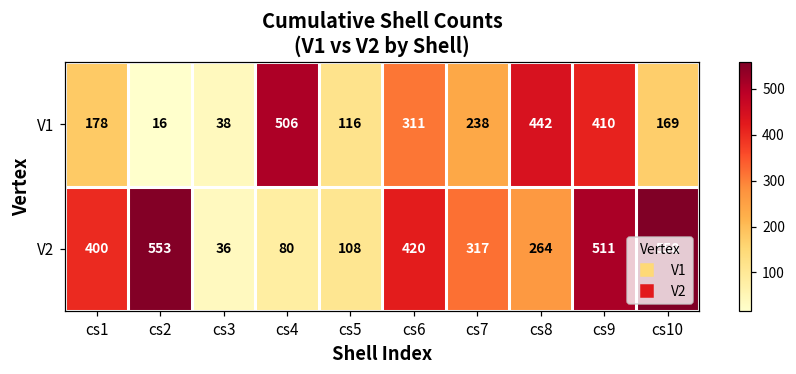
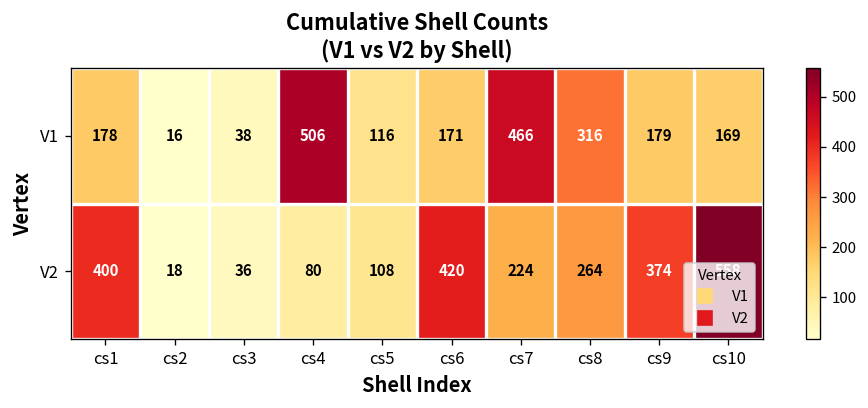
  {
    "V1": {
      "cs1": 178,
      "cs2": 16,
      "cs3": 38,
      "cs4": 506,
      "cs5": 116,
-     "cs6": 311,
-     "cs7": 238,
-     "cs8": 442,
-     "cs9": 410,
+     "cs6": 171,
+     "cs7": 466,
+     "cs8": 316,
+     "cs9": 179,
      "cs10": 169
    },
    "V2": {
      "cs1": 400,
-     "cs2": 553,
+     "cs2": 18,
      "cs3": 36,
      "cs4": 80,
      "cs5": 108,
      "cs6": 420,
-     "cs7": 317,
+     "cs7": 224,
      "cs8": 264,
-     "cs9": 511
+     "cs9": 374
    }
  }
